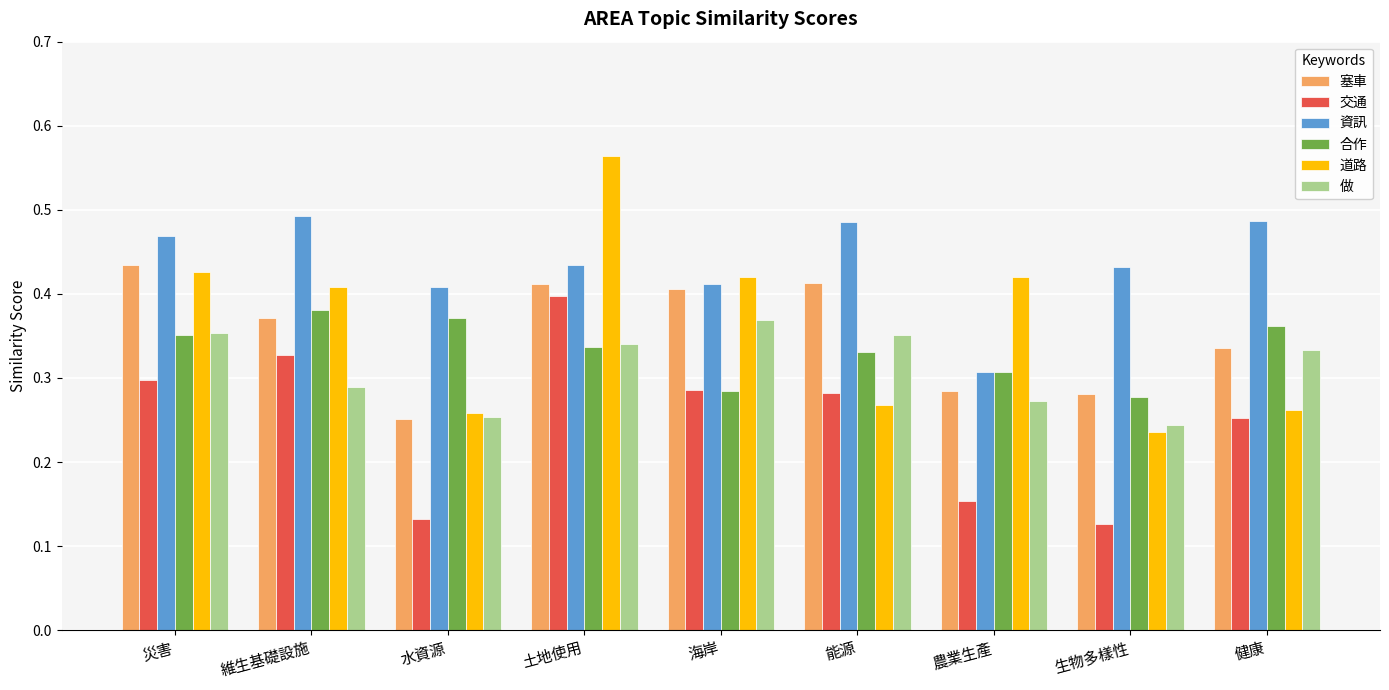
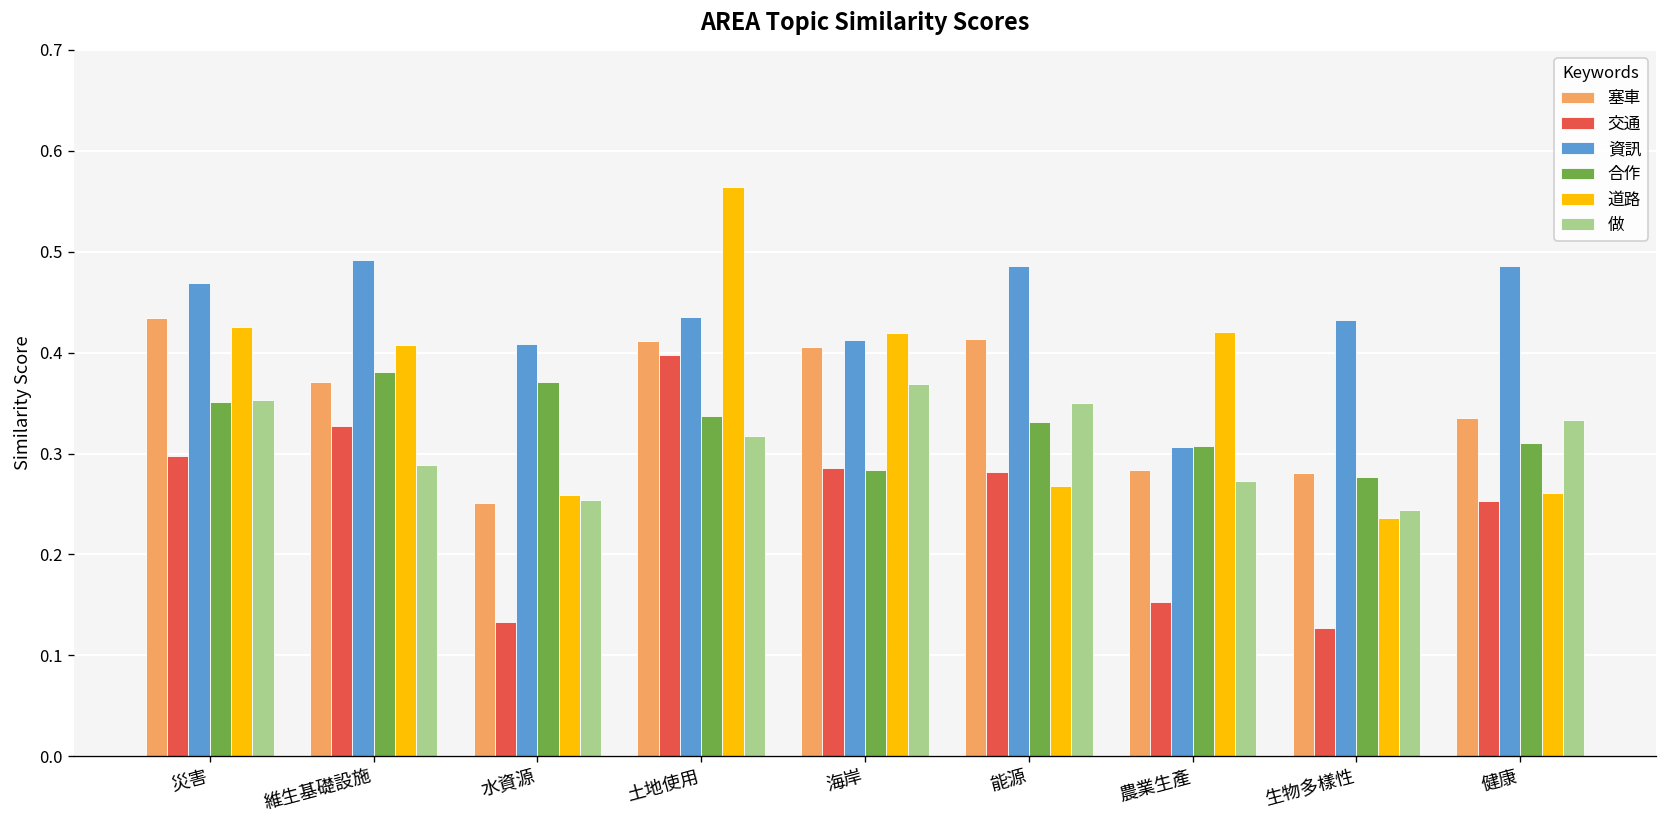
  {
    "塞車": {
      "災害": 0.43,
      "維生基礎設施": 0.37,
      "水資源": 0.25,
      "土地使用": 0.41,
      "海岸": 0.41,
      "能源": 0.41,
      "農業生產": 0.28,
      "生物多樣性": 0.28,
      "健康": 0.34
    },
    "交通": {
      "災害": 0.30,
      "維生基礎設施": 0.33,
      "水資源": 0.13,
      "土地使用": 0.40,
      "海岸": 0.29,
      "能源": 0.28,
      "農業生產": 0.15,
      "生物多樣性": 0.13,
      "健康": 0.25
    },
    "資訊": {
      "災害": 0.47,
      "維生基礎設施": 0.49,
      "水資源": 0.41,
      "土地使用": 0.43,
      "海岸": 0.41,
      "能源": 0.49,
      "農業生產": 0.31,
      "生物多樣性": 0.43,
      "健康": 0.49
    },
    "合作": {
      "災害": 0.35,
      "維生基礎設施": 0.38,
      "水資源": 0.37,
      "土地使用": 0.34,
      "海岸": 0.28,
      "能源": 0.33,
      "農業生產": 0.31,
      "生物多樣性": 0.28,
-     "健康": 0.36
+     "健康": 0.31
    },
    "道路": {
      "災害": 0.43,
      "維生基礎設施": 0.41,
      "水資源": 0.26,
      "土地使用": 0.56,
      "海岸": 0.42,
      "能源": 0.27,
      "農業生產": 0.42,
      "生物多樣性": 0.24,
      "健康": 0.26
    },
    "做": {
      "災害": 0.35,
      "維生基礎設施": 0.29,
      "水資源": 0.25,
-     "土地使用": 0.34,
+     "土地使用": 0.32,
      "海岸": 0.37,
      "能源": 0.35,
      "農業生產": 0.27,
      "生物多樣性": 0.24,
      "健康": 0.33
    }
  }
